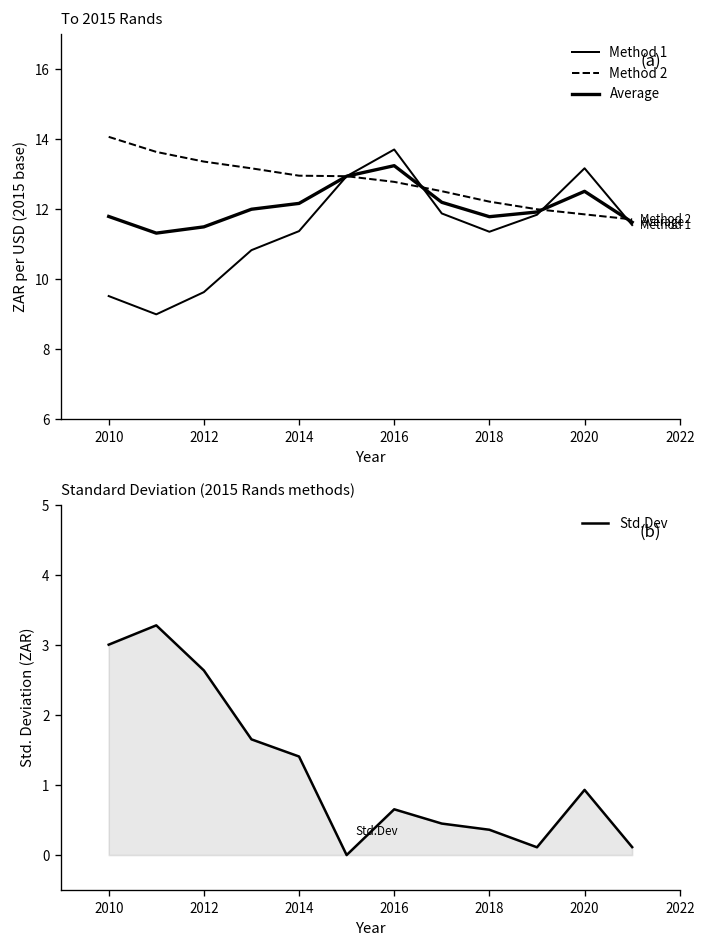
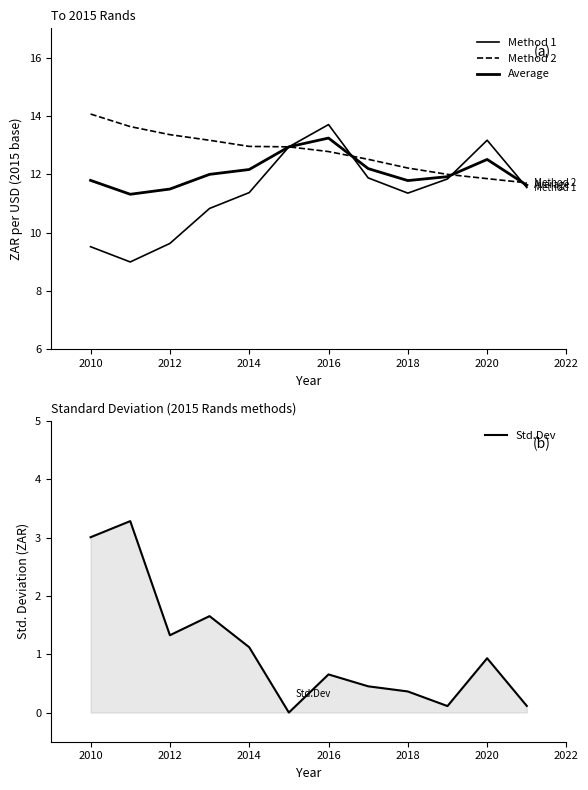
  {
    "Standard Deviation (2015 Rands methods)": {
      "2010": 3.0,
-     "2012": 2.6,
-     "2014": 1.4,
+     "2012": 1.3,
+     "2014": 1.1,
      "2016": 0.7,
      "2018": 0.4,
      "2020": 0.9
    }
  }
